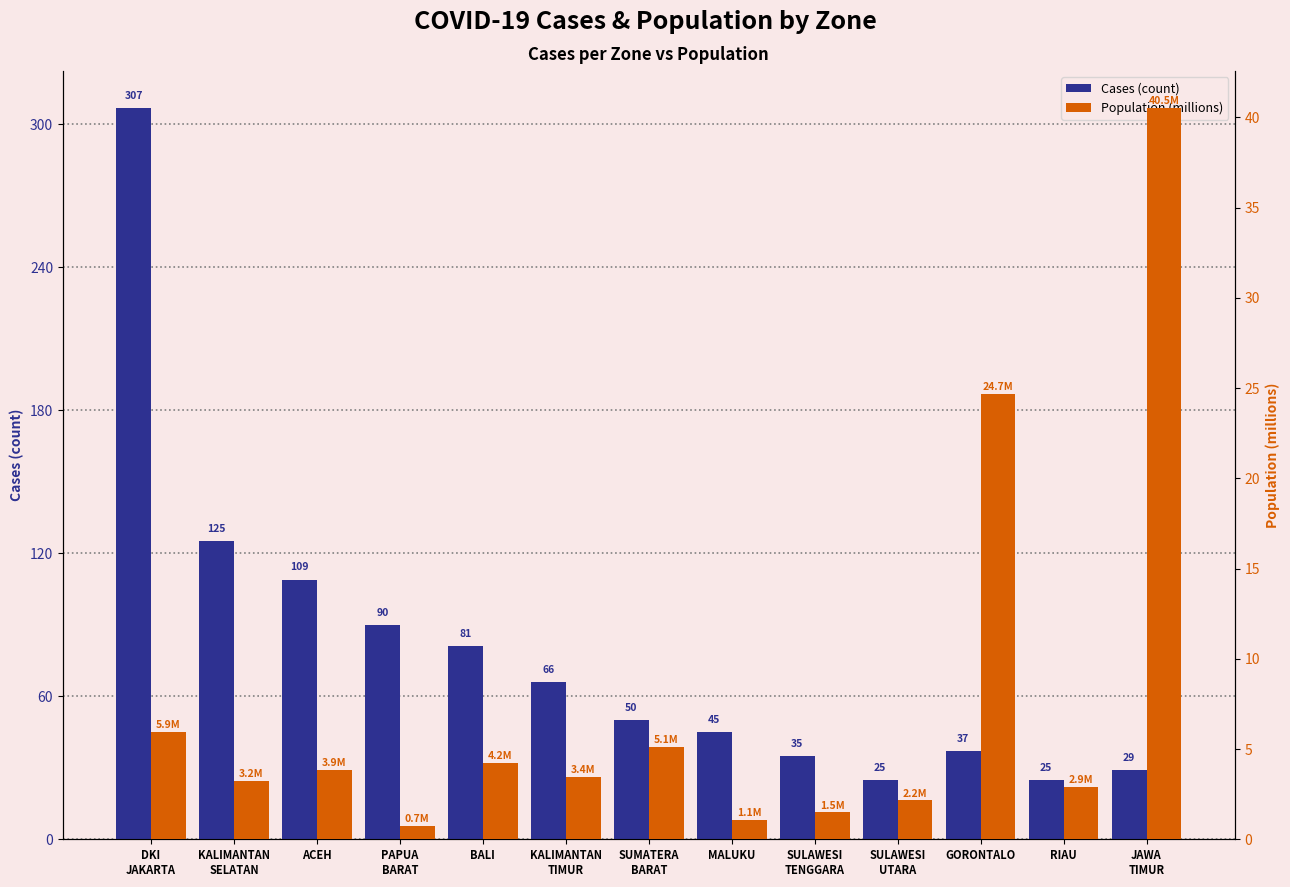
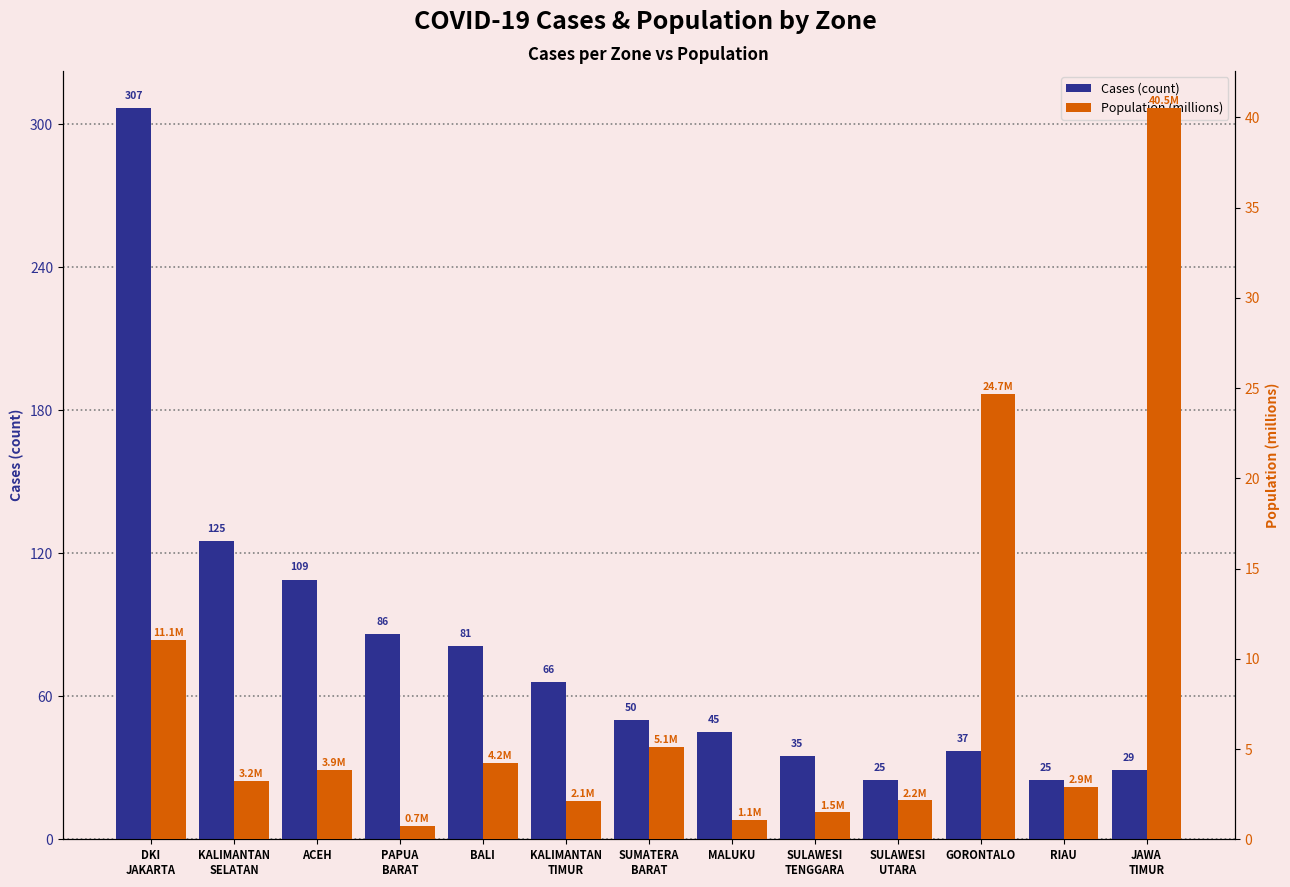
  {
    "Cases (count)": {
      "DKI JAKARTA": "307",
      "KALIMANTAN SELATAN": "125",
      "ACEH": "109",
-     "PAPUA BARAT": "90",
+     "PAPUA BARAT": "86",
      "BALI": "81",
      "KALIMANTAN TIMUR": "66",
      "SUMATERA BARAT": "50",
      "MALUKU": "45",
      "SULAWESI TENGGARA": "35",
      "SULAWESI UTARA": "25",
      "GORONTALO": "37",
      "RIAU": "25",
      "JAWA TIMUR": "29"
    },
    "Population (millions)": {
-     "DKI JAKARTA": "5.9M",
+     "DKI JAKARTA": "11.1M",
      "KALIMANTAN SELATAN": "3.2M",
      "ACEH": "3.9M",
      "PAPUA BARAT": "0.7M",
      "BALI": "4.2M",
-     "KALIMANTAN TIMUR": "3.4M",
+     "KALIMANTAN TIMUR": "2.1M",
      "SUMATERA BARAT": "5.1M",
      "MALUKU": "1.1M",
      "SULAWESI TENGGARA": "1.5M",
      "SULAWESI UTARA": "2.2M",
      "GORONTALO": "24.7M",
      "RIAU": "2.9M"
    }
  }
